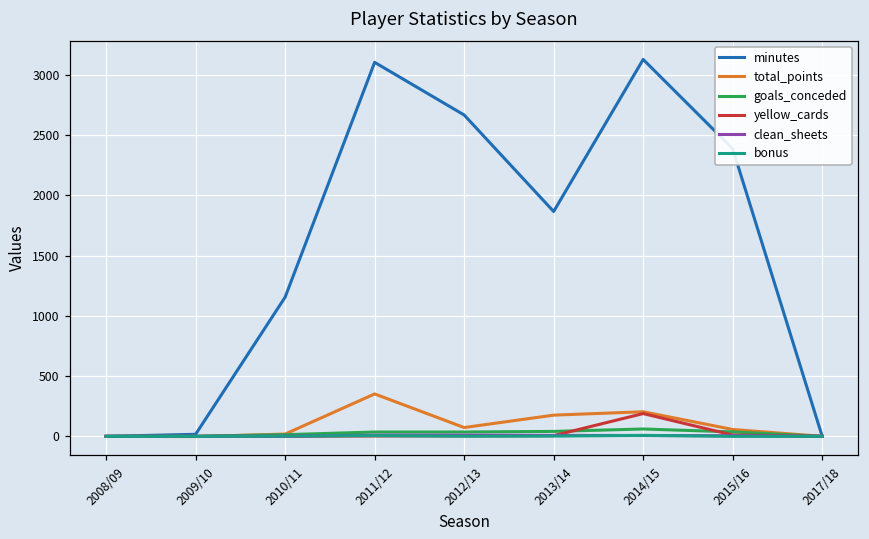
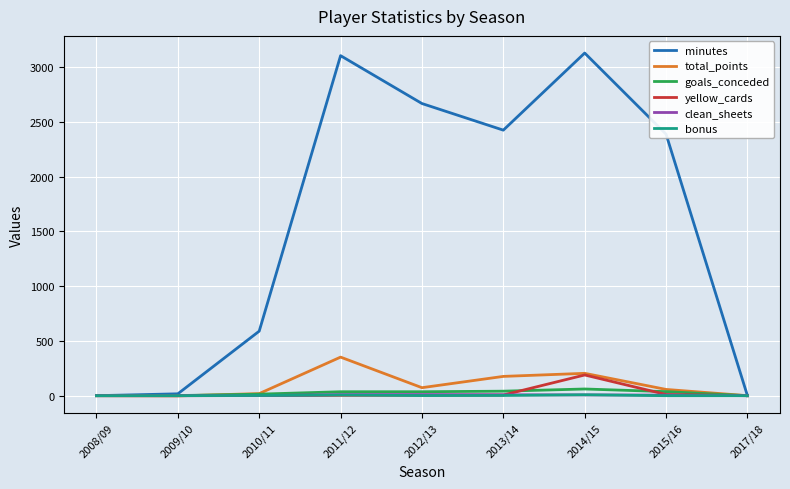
  {
    "minutes": {
-     "2010/11": 1160,
+     "2010/11": 590,
      "2011/12": 3100,
      "2012/13": 2670,
-     "2013/14": 1870,
+     "2013/14": 2420,
      "2014/15": 3130
    },
    "total_points": {
      "2011/12": 350,
      "2012/13": 70,
      "2013/14": 180
    }
  }
